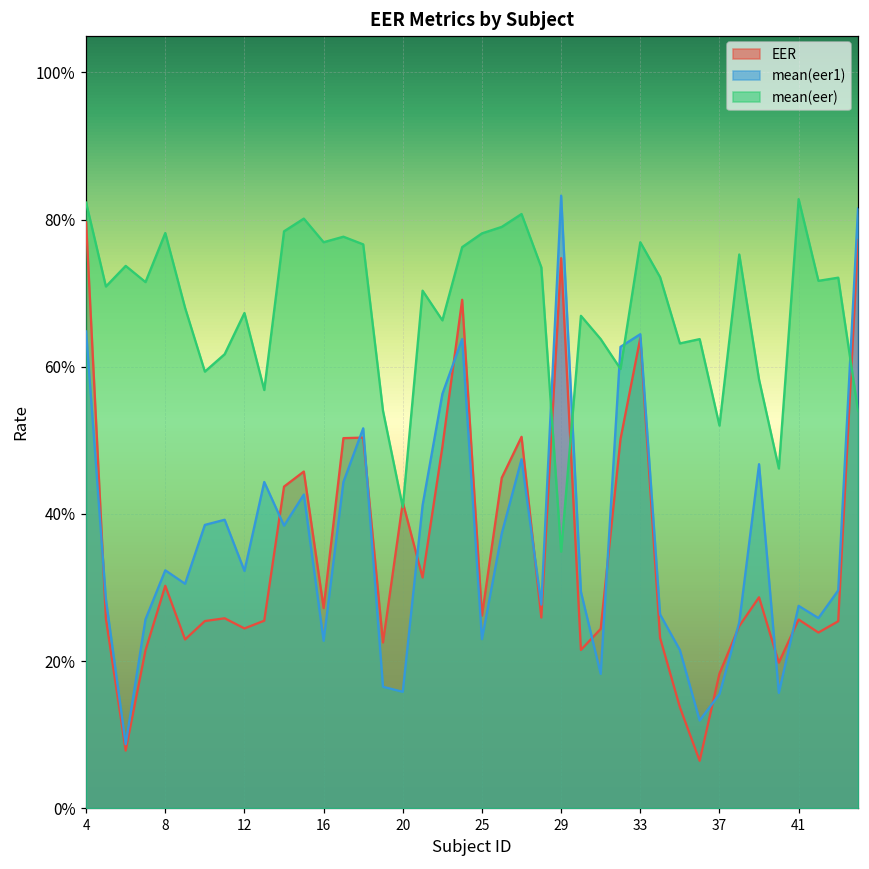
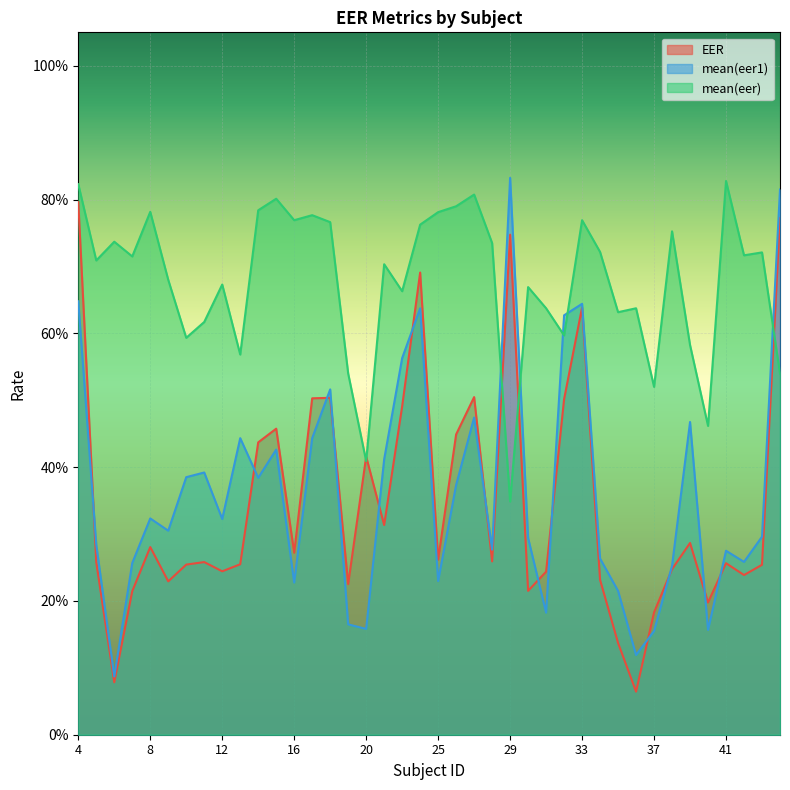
  {
    "EER": {
      "4": "80%",
-     "8": "30%",
+     "8": "28%",
      "12": "24%",
      "16": "27%",
      "20": "42%",
      "25": "26%",
      "29": "75%",
      "33": "64%",
      "37": "18%",
      "41": "26%"
    },
    "mean(eer1)": {
      "4": "65%",
      "8": "32%",
      "12": "32%",
      "16": "23%",
      "20": "16%",
      "25": "23%",
      "29": "83%",
      "33": "64%",
      "37": "16%",
      "41": "28%"
    },
    "mean(eer)": {
      "4": "82%",
      "8": "78%",
      "12": "67%",
      "16": "77%",
      "20": "41%",
      "25": "78%",
      "29": "35%",
      "33": "77%",
      "37": "52%",
      "41": "83%"
    }
  }
